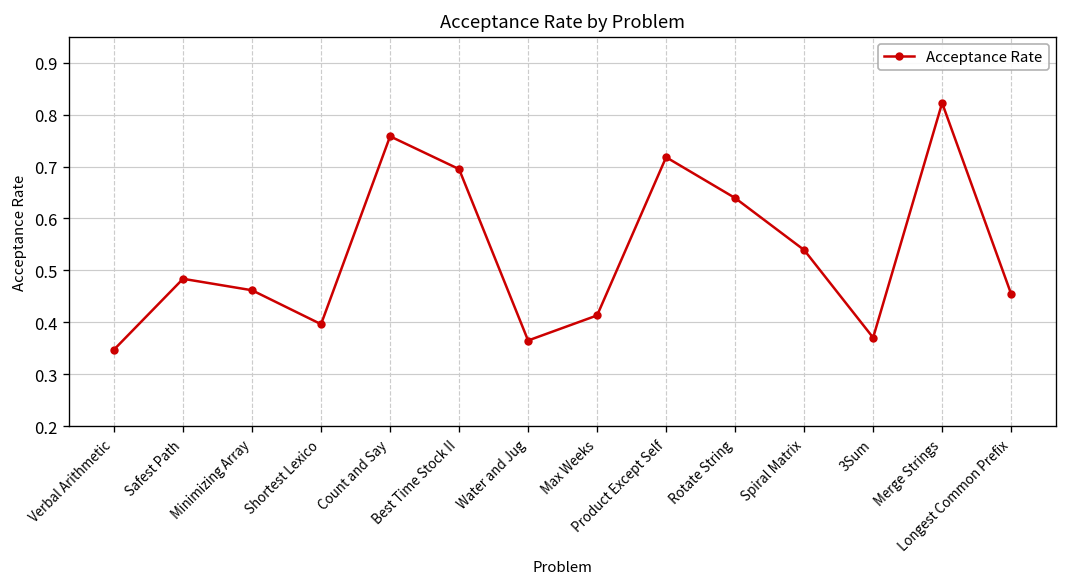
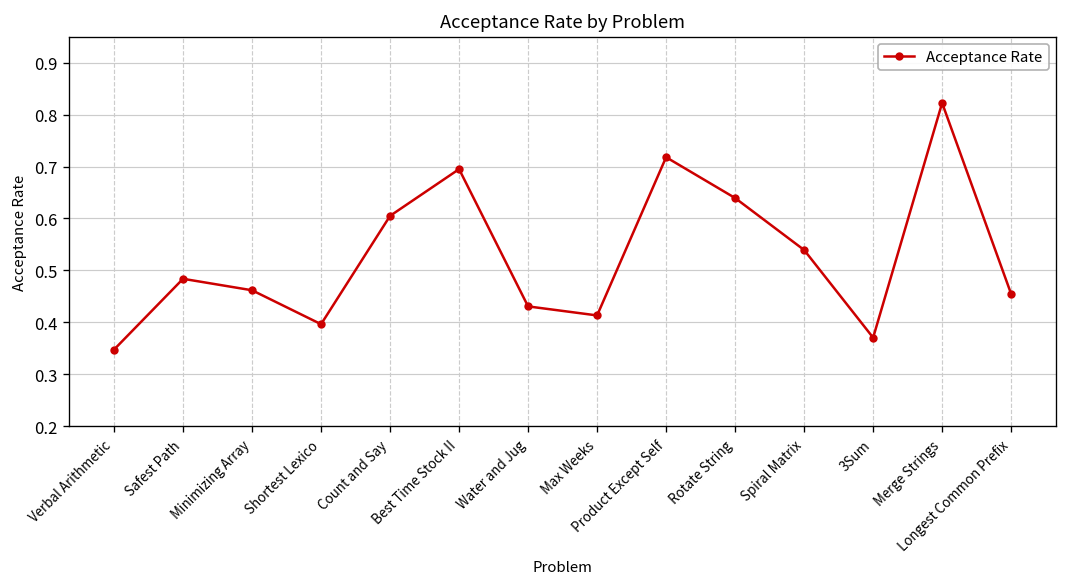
  {
    "Verbal Arithmetic": 0.35,
    "Safest Path": 0.48,
    "Minimizing Array": 0.46,
    "Shortest Lexico": 0.40,
-   "Count and Say": 0.76,
+   "Count and Say": 0.61,
    "Best Time Stock II": 0.70,
-   "Water and Jug": 0.37,
+   "Water and Jug": 0.43,
    "Max Weeks": 0.41,
    "Product Except Self": 0.72,
    "Rotate String": 0.64,
    "Spiral Matrix": 0.54,
    "3Sum": 0.37,
    "Merge Strings": 0.82,
    "Longest Common Prefix": 0.45
  }
